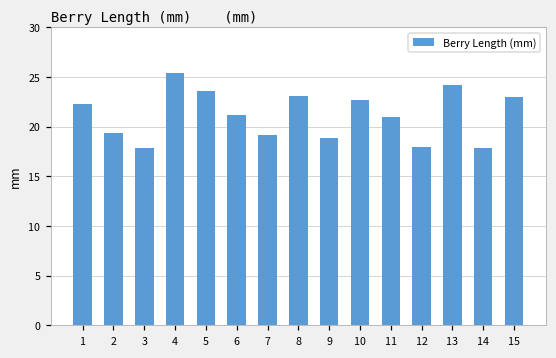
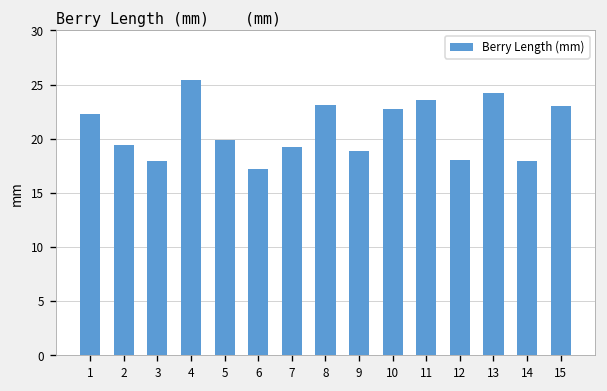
  {
    "1": 22,
    "2": 19,
    "3": 18,
    "4": 25,
-   "5": 24,
-   "6": 21,
+   "5": 20,
+   "6": 17,
    "7": 19,
    "8": 23,
    "9": 19,
    "10": 23,
-   "11": 21,
+   "11": 24,
    "12": 18,
    "13": 24,
    "14": 18,
    "15": 23
  }
